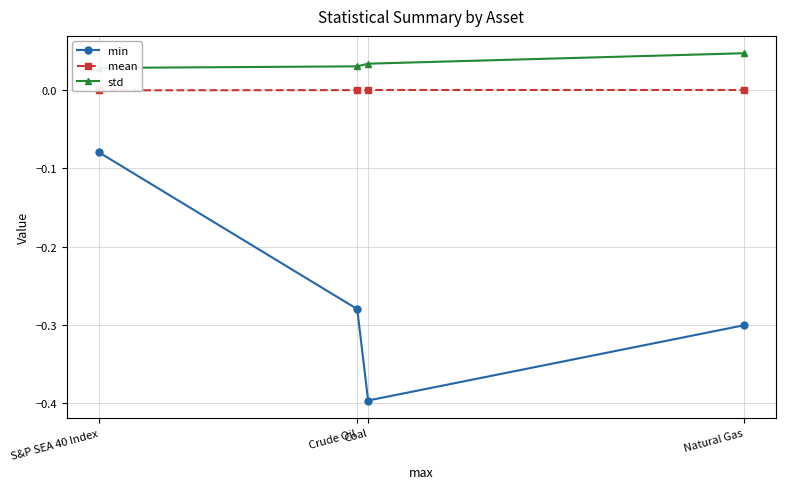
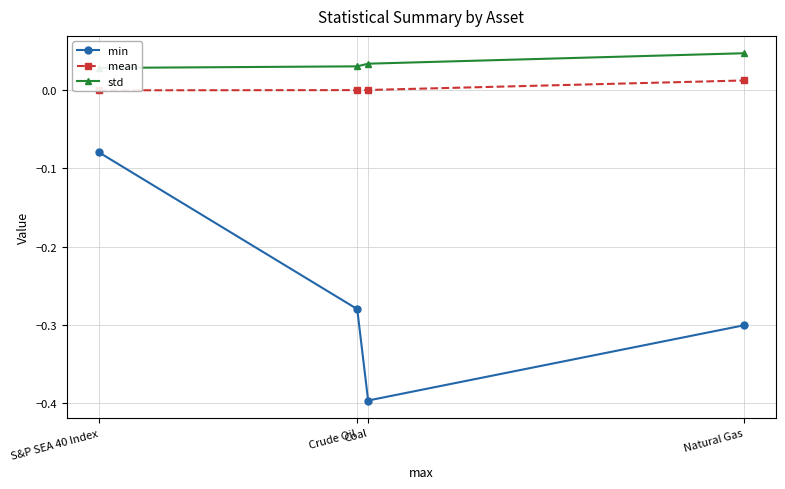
  {
    "min": {
      "S&P SEA 40 Index": -0.08,
      "Crude Oil": -0.28,
      "Coal": -0.40,
      "Natural Gas": -0.30
    },
    "mean": {
      "Crude Oil": 0.00,
      "Coal": 0.00,
-     "Natural Gas": 0.00
+     "Natural Gas": 0.01
    },
    "std": {
      "Crude Oil": 0.03,
      "Coal": 0.03,
      "Natural Gas": 0.05
    }
  }
